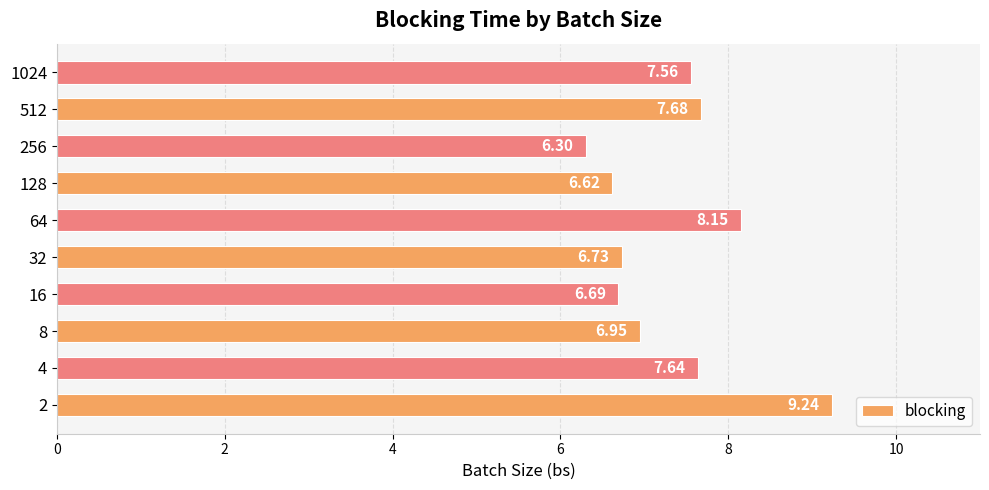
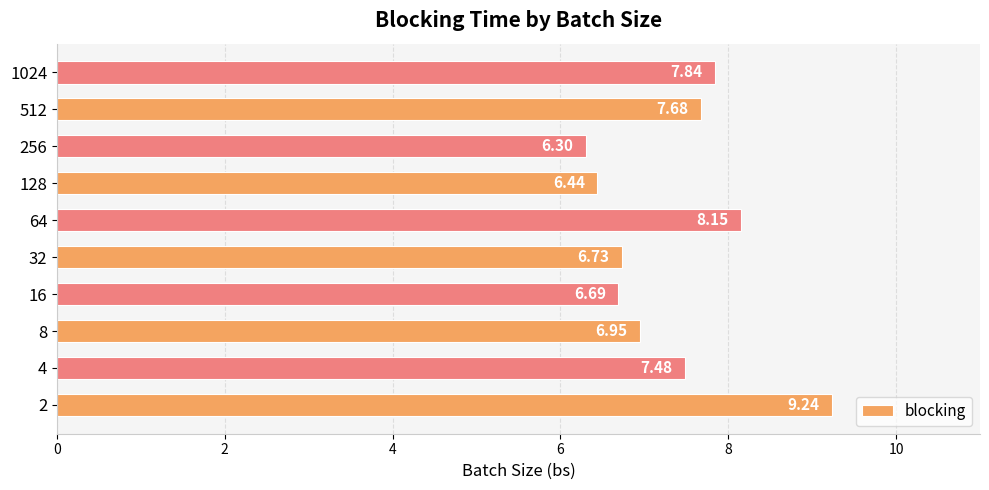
  {
-   "1024": 7.56,
+   "1024": 7.84,
    "512": 7.68,
    "256": 6.30,
-   "128": 6.62,
+   "128": 6.44,
    "64": 8.15,
    "32": 6.73,
    "16": 6.69,
    "8": 6.95,
-   "4": 7.64,
+   "4": 7.48,
    "2": 9.24
  }
